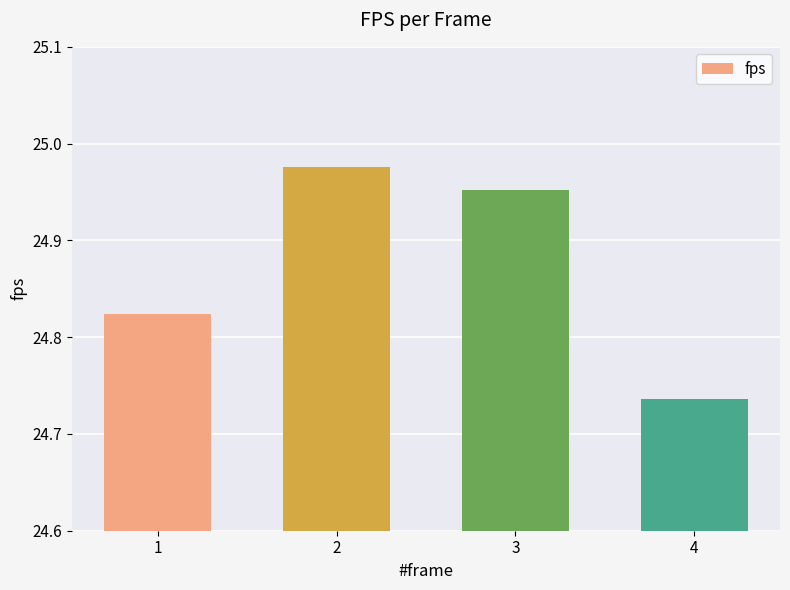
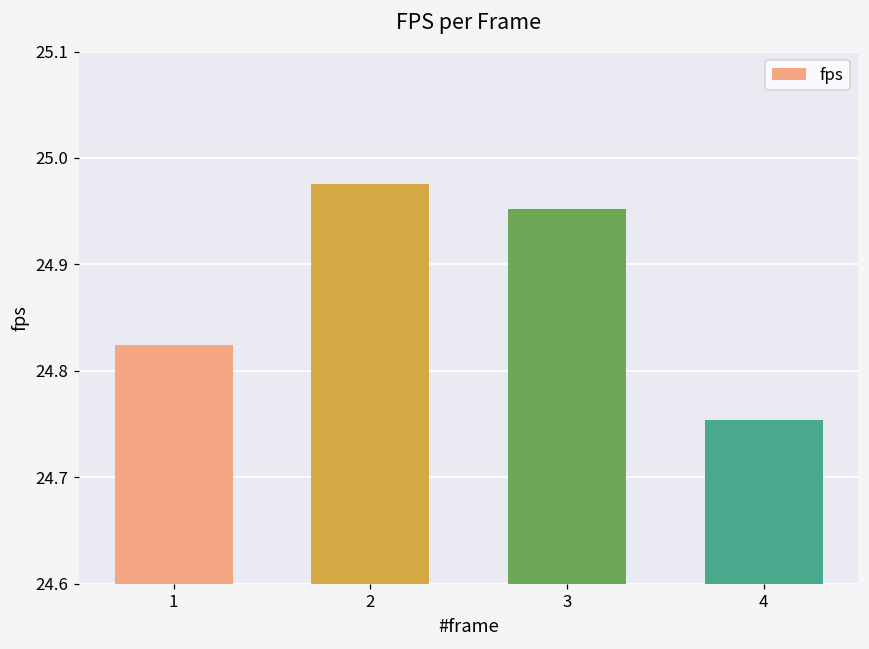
  {
    "1": 24.82,
    "2": 24.98,
    "3": 24.95,
-   "4": 24.74
+   "4": 24.75
  }
